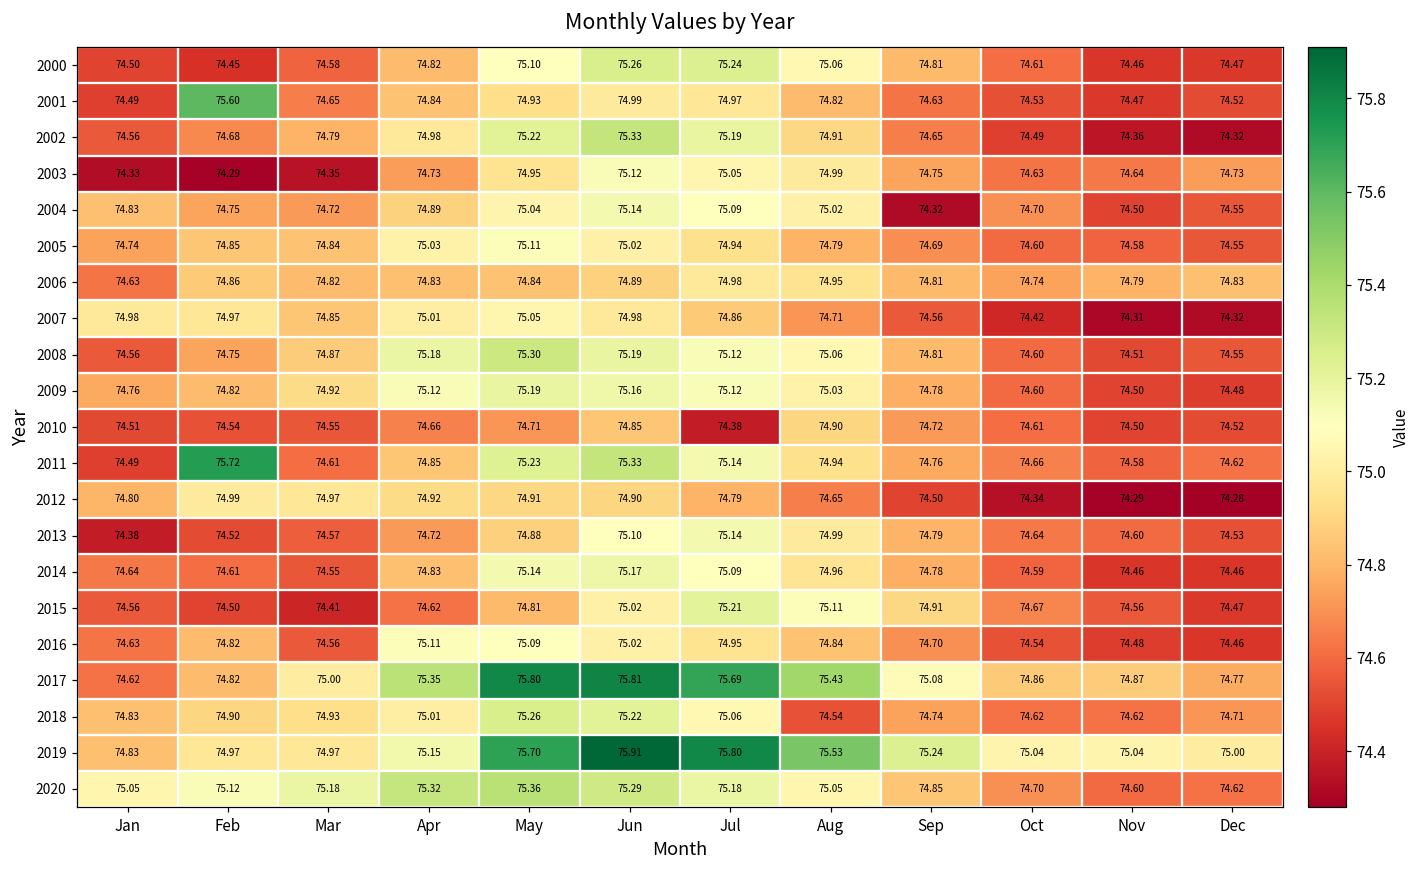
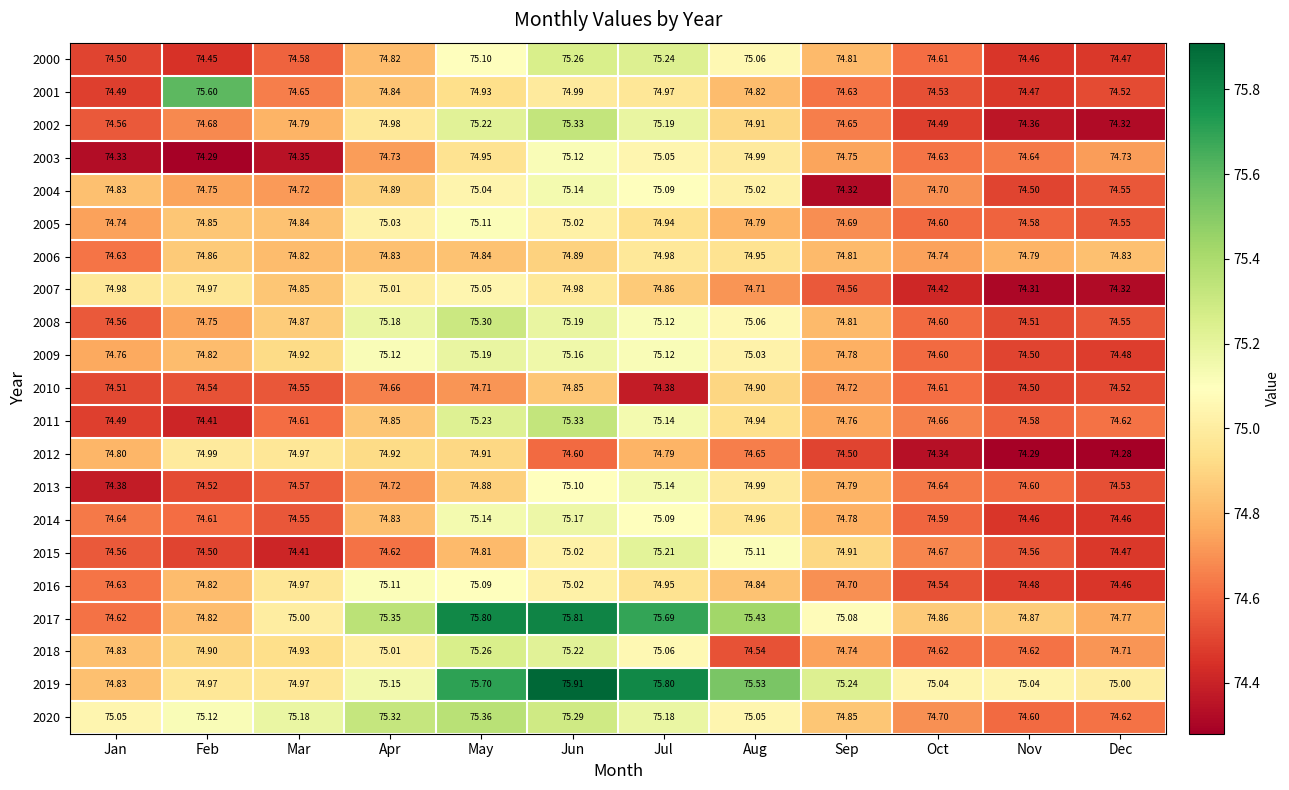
  {
    "2011": {
      "Jan": 74.49,
-     "Feb": 75.72,
+     "Feb": 74.41,
      "Mar": 74.61,
      "Apr": 74.85,
      "May": 75.23,
      "Jun": 75.33,
      "Jul": 75.14,
      "Aug": 74.94,
      "Sep": 74.76,
      "Oct": 74.66,
      "Nov": 74.58,
      "Dec": 74.62
    },
    "2012": {
      "Jan": 74.80,
      "Feb": 74.99,
      "Mar": 74.97,
      "Apr": 74.92,
      "May": 74.91,
-     "Jun": 74.90,
+     "Jun": 74.60,
      "Jul": 74.79,
      "Aug": 74.65,
      "Sep": 74.50,
      "Oct": 74.34,
      "Nov": 74.29,
      "Dec": 74.28
    },
    "2016": {
      "Jan": 74.63,
      "Feb": 74.82,
-     "Mar": 74.56,
+     "Mar": 74.97,
      "Apr": 75.11,
      "May": 75.09,
      "Jun": 75.02,
      "Jul": 74.95,
      "Aug": 74.84,
      "Sep": 74.70,
      "Oct": 74.54,
      "Nov": 74.48,
      "Dec": 74.46
    }
  }
